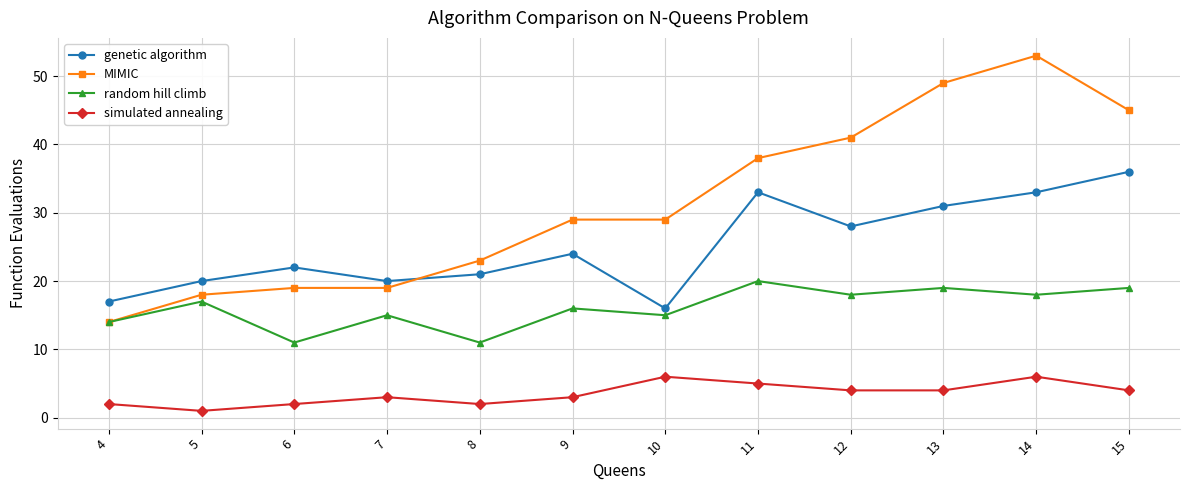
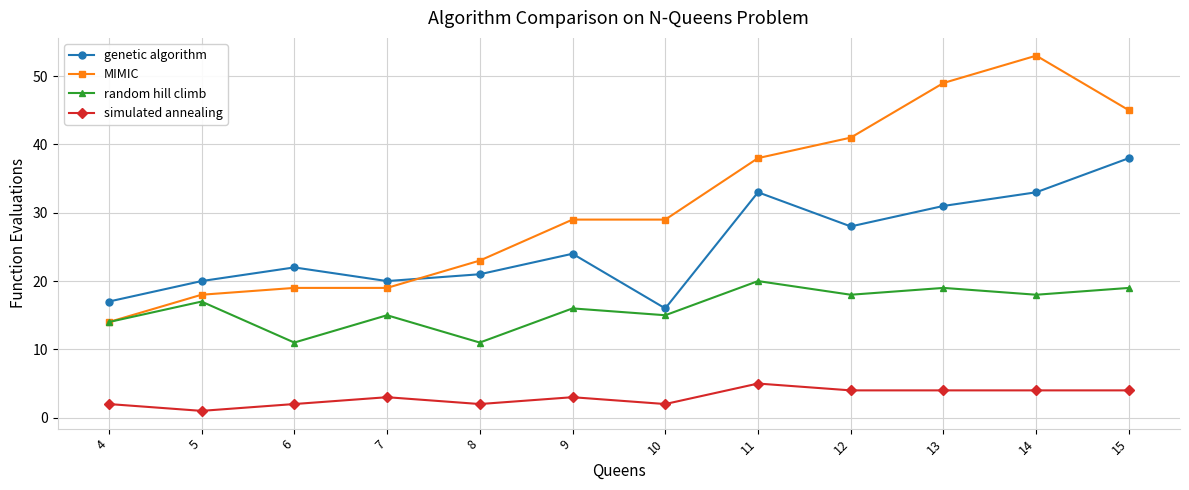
  {
    "genetic algorithm": {
      "4": 17,
      "5": 20,
      "6": 22,
      "7": 20,
      "8": 21,
      "9": 24,
      "10": 16,
      "11": 33,
      "12": 28,
      "13": 31,
      "14": 33,
-     "15": 36
+     "15": 38
    },
    "MIMIC": {
      "5": 18,
      "6": 19,
      "7": 19,
      "8": 23,
      "9": 29,
      "10": 29,
      "11": 38,
      "12": 41,
      "13": 49,
      "14": 53,
      "15": 45
    },
    "random hill climb": {
      "5": 17,
      "6": 11,
      "7": 15,
      "8": 11,
      "9": 16,
      "10": 15,
      "11": 20,
      "12": 18,
      "13": 19,
      "14": 18,
      "15": 19
    },
    "simulated annealing": {
      "4": 2,
      "5": 1,
      "6": 2,
      "7": 3,
      "8": 2,
      "9": 3,
-     "10": 6,
+     "10": 2,
      "11": 5,
      "12": 4,
      "13": 4,
-     "14": 6,
+     "14": 4,
      "15": 4
    }
  }
